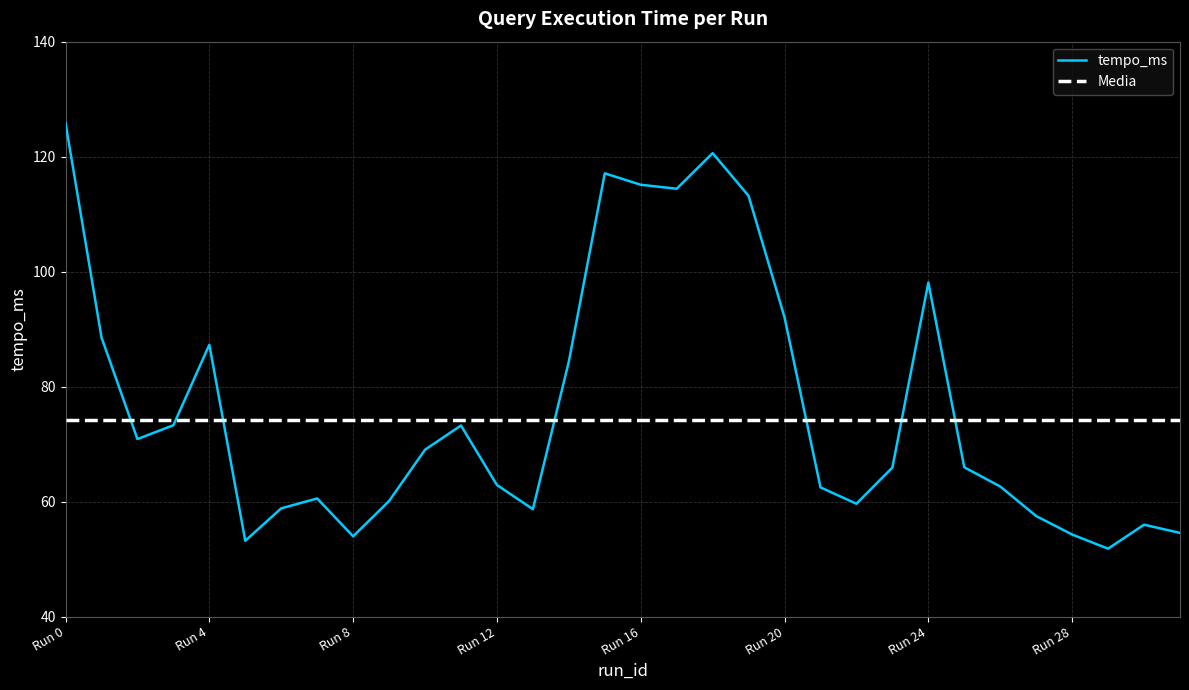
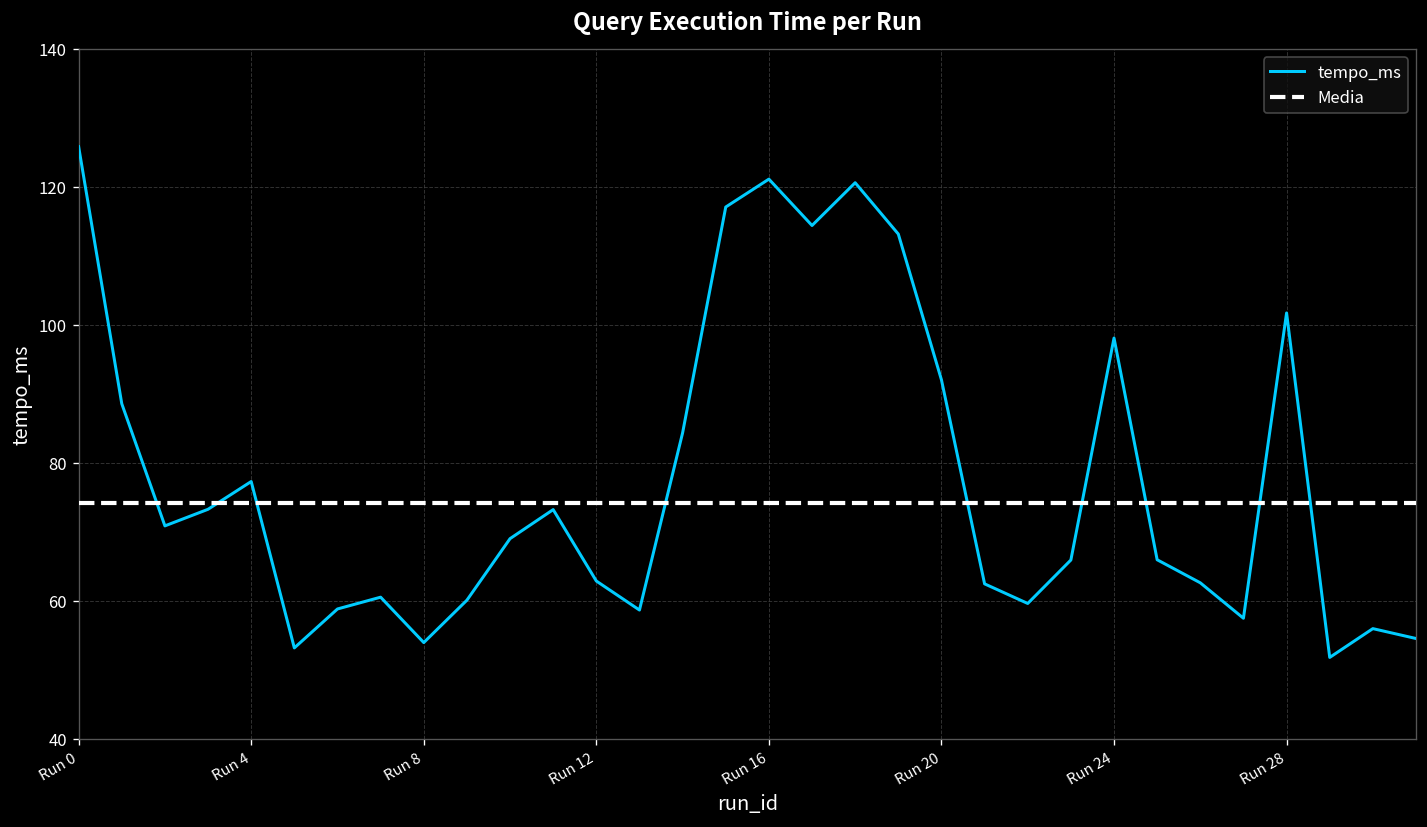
  {
    "tempo_ms": {
      "Run 0": 126,
-     "Run 4": 87,
+     "Run 4": 77,
      "Run 8": 54,
      "Run 12": 63,
-     "Run 16": 115,
+     "Run 16": 121,
      "Run 20": 92,
      "Run 24": 98,
-     "Run 28": 54
+     "Run 28": 102
    },
    "Media": {
      "Run 0": 74,
      "Run 4": 74,
      "Run 8": 74,
      "Run 12": 74,
      "Run 16": 74,
      "Run 20": 74,
      "Run 24": 74,
      "Run 28": 74
    }
  }
